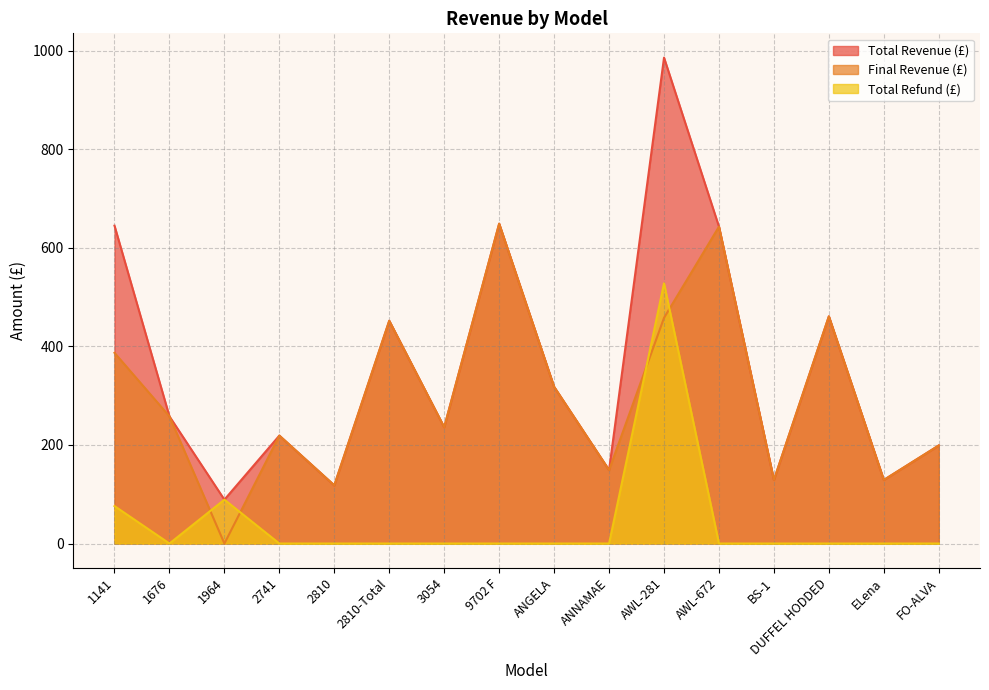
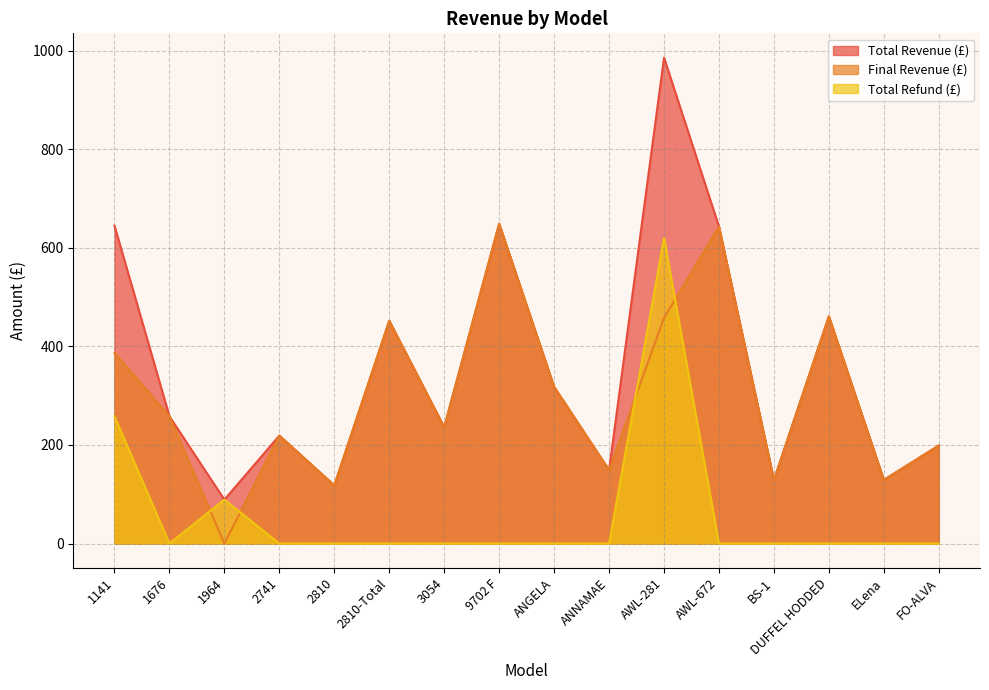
  {
    "Total Refund (£)": {
-     "1141": 80,
+     "1141": 260,
      "1676": 0,
      "2741": 0,
      "2810": 0,
      "2810-Total": 0,
      "3054": 0,
      "9702 F": 0,
      "ANGELA": 0,
      "ANNAMAE": 0,
-     "AWL-281": 530,
+     "AWL-281": 620,
      "AWL-672": 0,
      "BS-1": 0,
      "DUFFEL HODDED": 0,
      "ELena": 0,
      "FO-ALVA": 0
    }
  }
